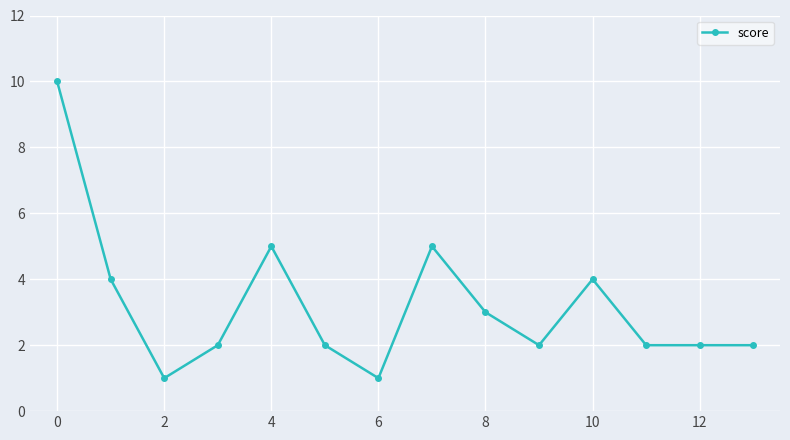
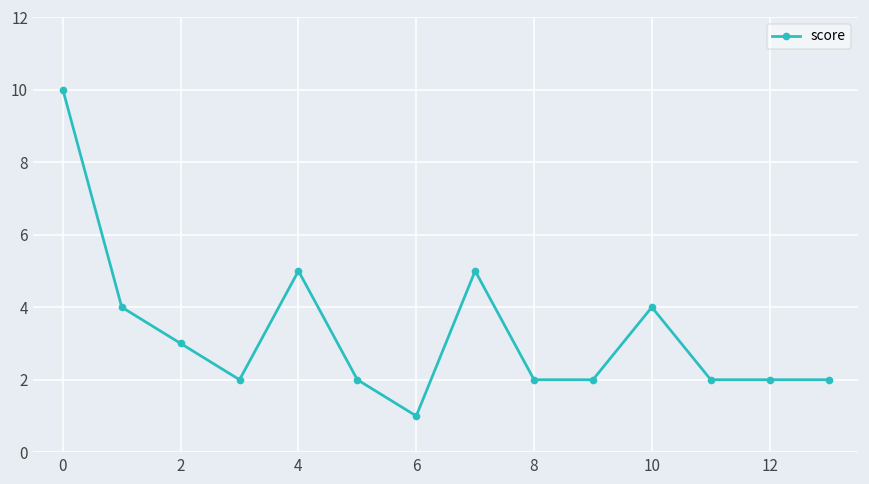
  {
    "0": 10,
-   "2": 1,
+   "2": 3,
    "4": 5,
    "6": 1,
-   "8": 3,
+   "8": 2,
    "10": 4,
    "12": 2
  }
